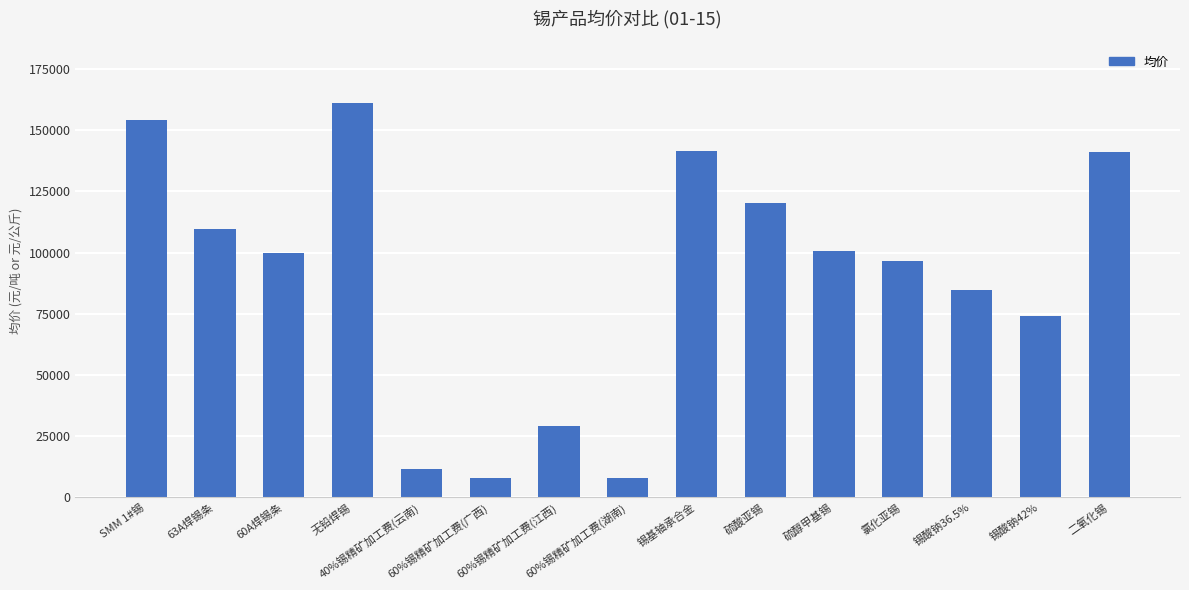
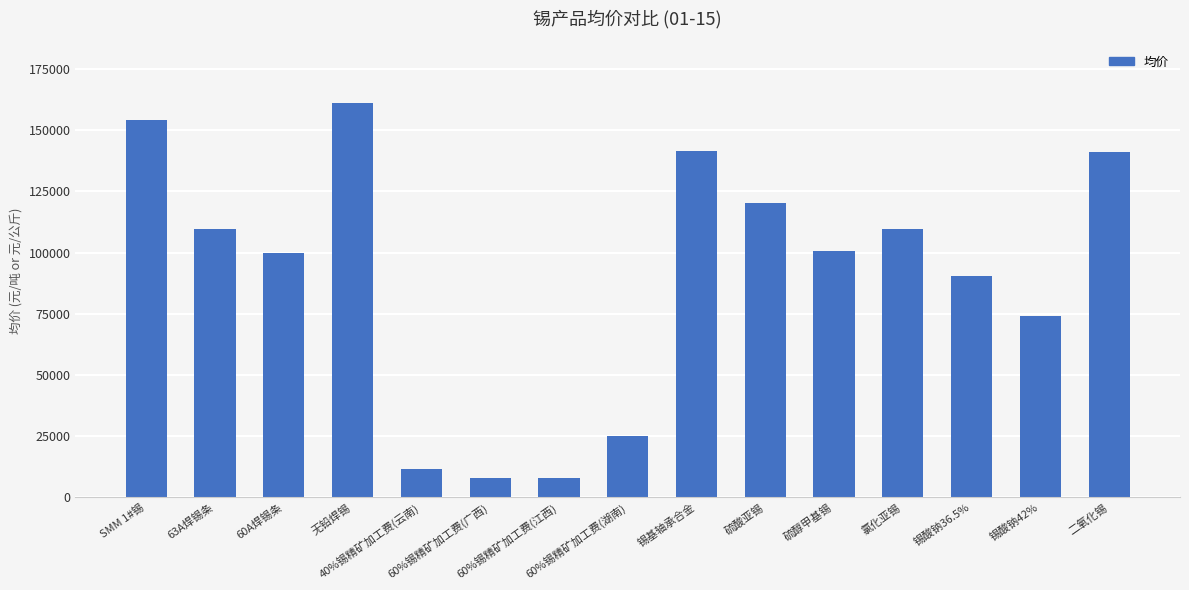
  {
    "SMM 1#锡": 154000,
    "63A焊锡条": 110000,
    "60A焊锡条": 100000,
    "无铅焊锡": 161000,
    "40%锡精矿加工费(云南)": 12000,
    "60%锡精矿加工费(广西)": 8000,
-   "60%锡精矿加工费(江西)": 29000,
-   "60%锡精矿加工费(湖南)": 8000,
+   "60%锡精矿加工费(江西)": 8000,
+   "60%锡精矿加工费(湖南)": 25000,
    "锡基轴承合金": 142000,
    "硫酸亚锡": 120000,
    "硫醇甲基锡": 101000,
-   "氯化亚锡": 97000,
-   "锡酸钠36.5%": 85000,
+   "氯化亚锡": 110000,
+   "锡酸钠36.5%": 91000,
    "锡酸钠42%": 74000,
    "二氧化锡": 141000
  }
